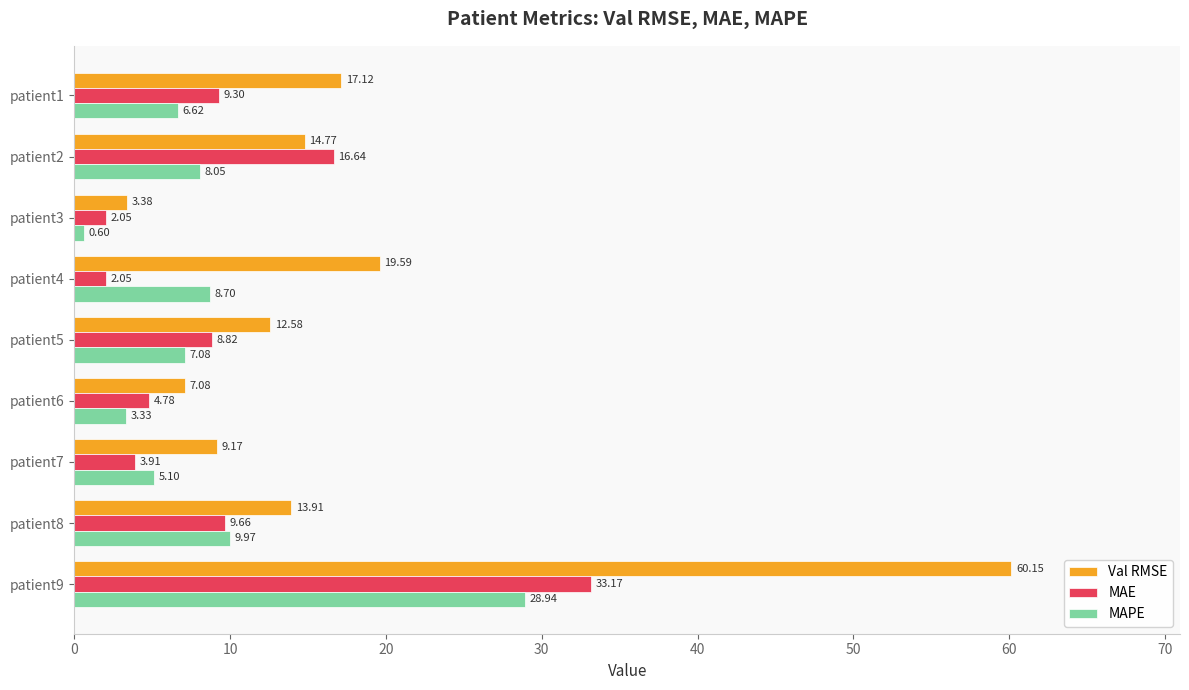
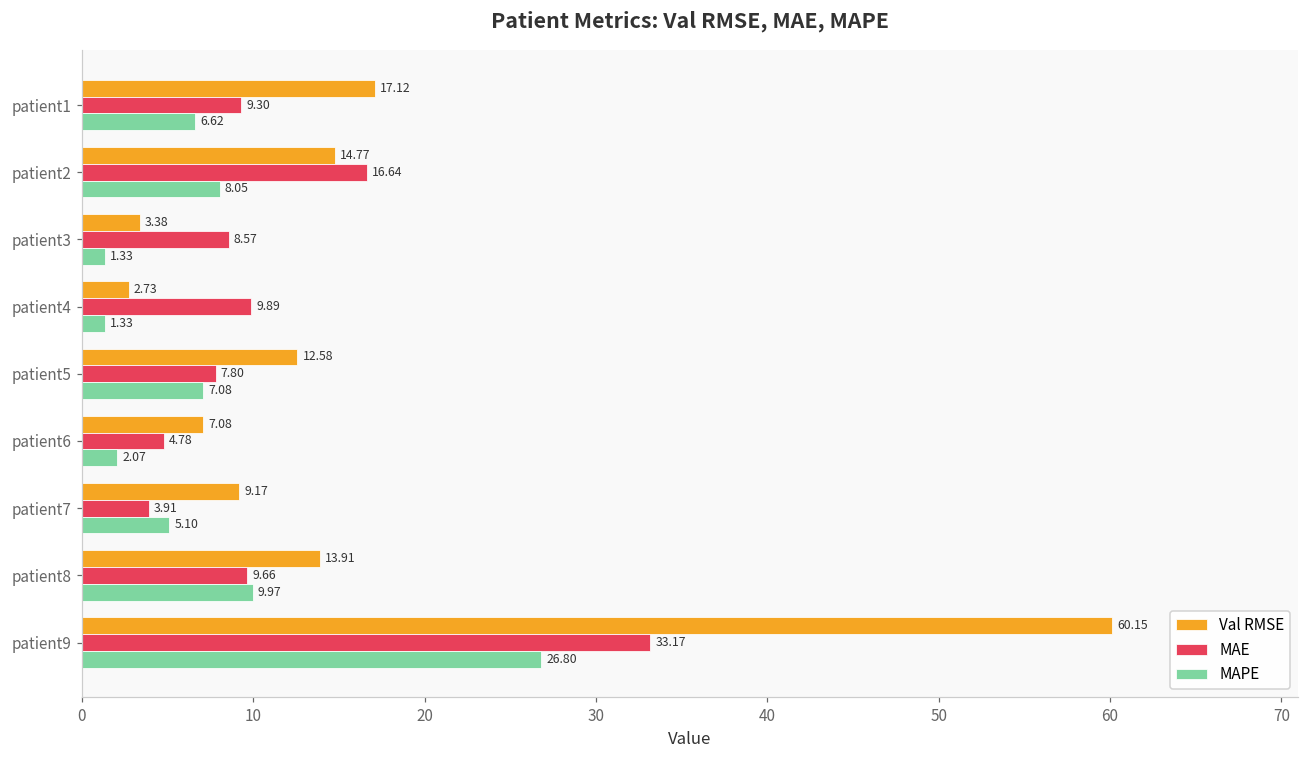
  {
    "Val RMSE": {
      "patient1": 17.12,
      "patient2": 14.77,
      "patient3": 3.38,
-     "patient4": 19.59,
+     "patient4": 2.73,
      "patient5": 12.58,
      "patient6": 7.08,
      "patient7": 9.17,
      "patient8": 13.91,
      "patient9": 60.15
    },
    "MAE": {
      "patient1": 9.30,
      "patient2": 16.64,
-     "patient3": 2.05,
-     "patient4": 2.05,
-     "patient5": 8.82,
+     "patient3": 8.57,
+     "patient4": 9.89,
+     "patient5": 7.80,
      "patient6": 4.78,
      "patient7": 3.91,
      "patient8": 9.66,
      "patient9": 33.17
    },
    "MAPE": {
      "patient1": 6.62,
      "patient2": 8.05,
-     "patient3": 0.60,
-     "patient4": 8.70,
+     "patient3": 1.33,
+     "patient4": 1.33,
      "patient5": 7.08,
-     "patient6": 3.33,
+     "patient6": 2.07,
      "patient7": 5.10,
      "patient8": 9.97,
-     "patient9": 28.94
+     "patient9": 26.80
    }
  }
